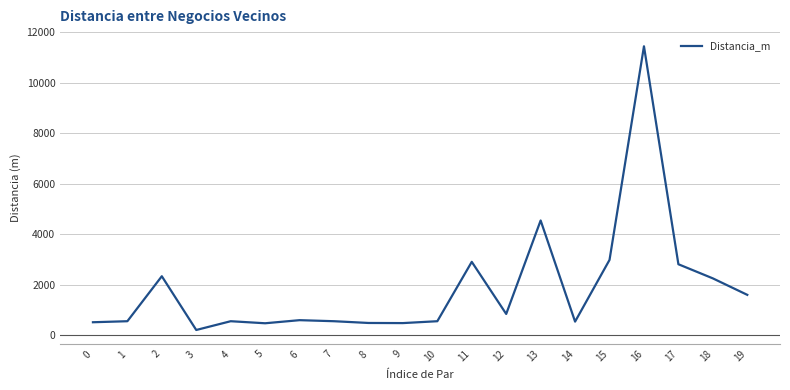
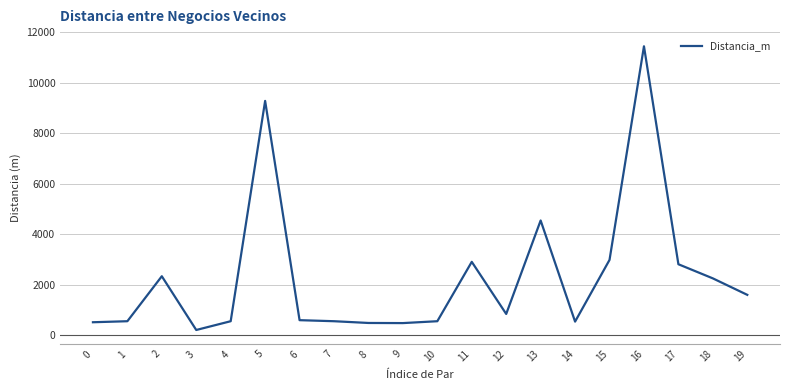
  {
    "0": 500,
    "1": 500,
    "2": 2300,
    "3": 200,
    "4": 500,
-   "5": 500,
+   "5": 9300,
    "6": 600,
    "7": 500,
    "8": 500,
    "9": 500,
    "10": 500,
    "11": 2900,
    "12": 800,
    "13": 4500,
    "14": 500,
    "15": 3000,
    "16": 11400,
    "17": 2800,
    "18": 2200,
    "19": 1600
  }
